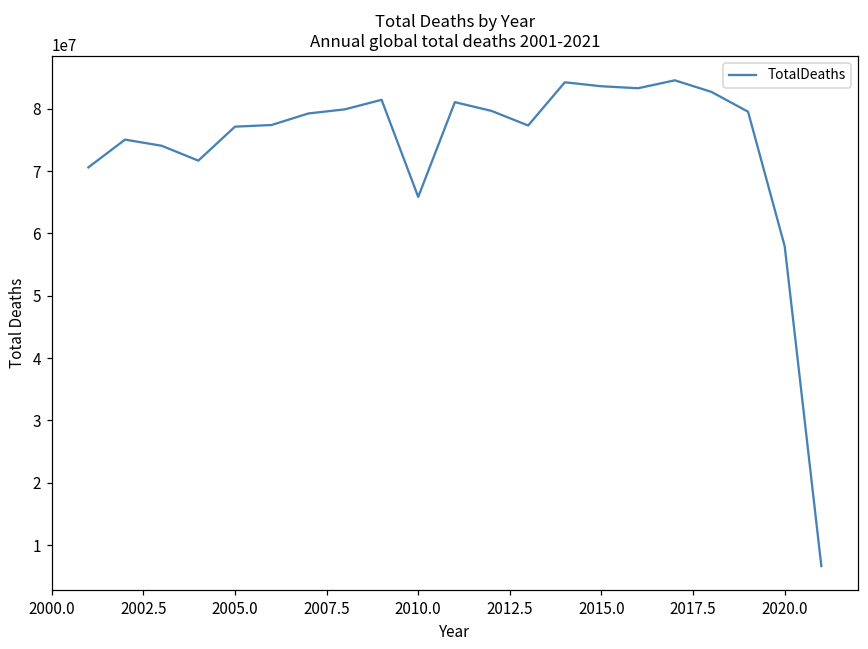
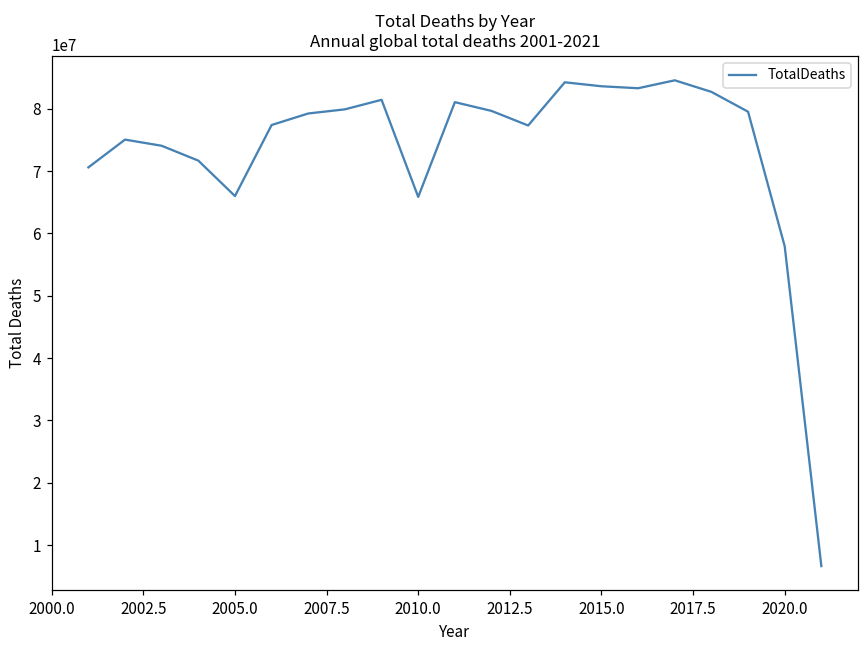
  {
-   "2005.0": 77000000,
+   "2005.0": 66000000,
    "2010.0": 66000000,
    "2015.0": 84000000,
    "2020.0": 58000000
  }
